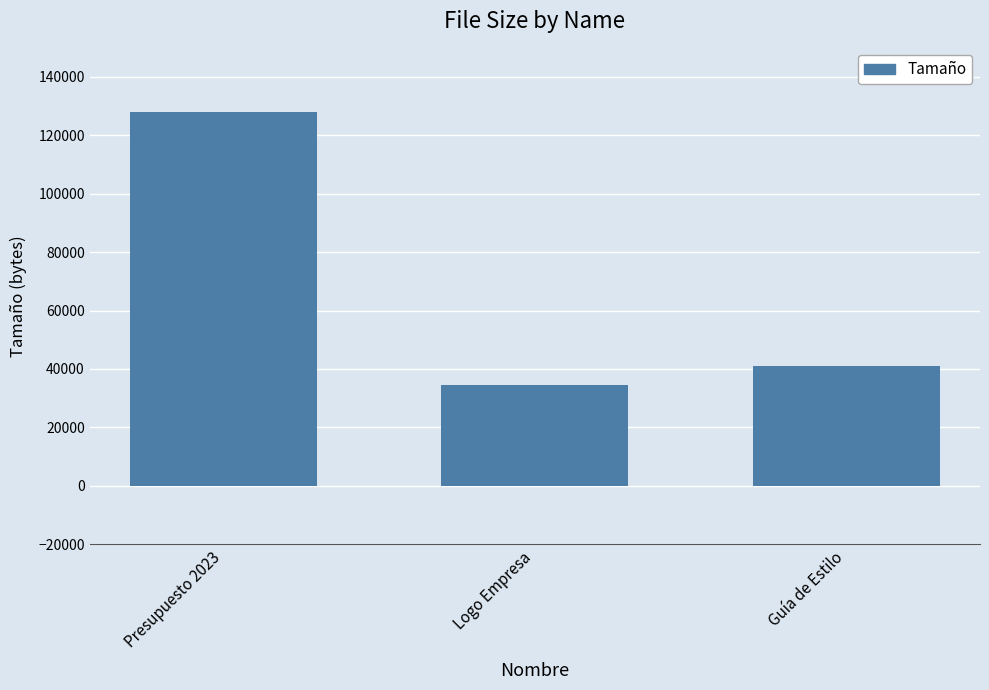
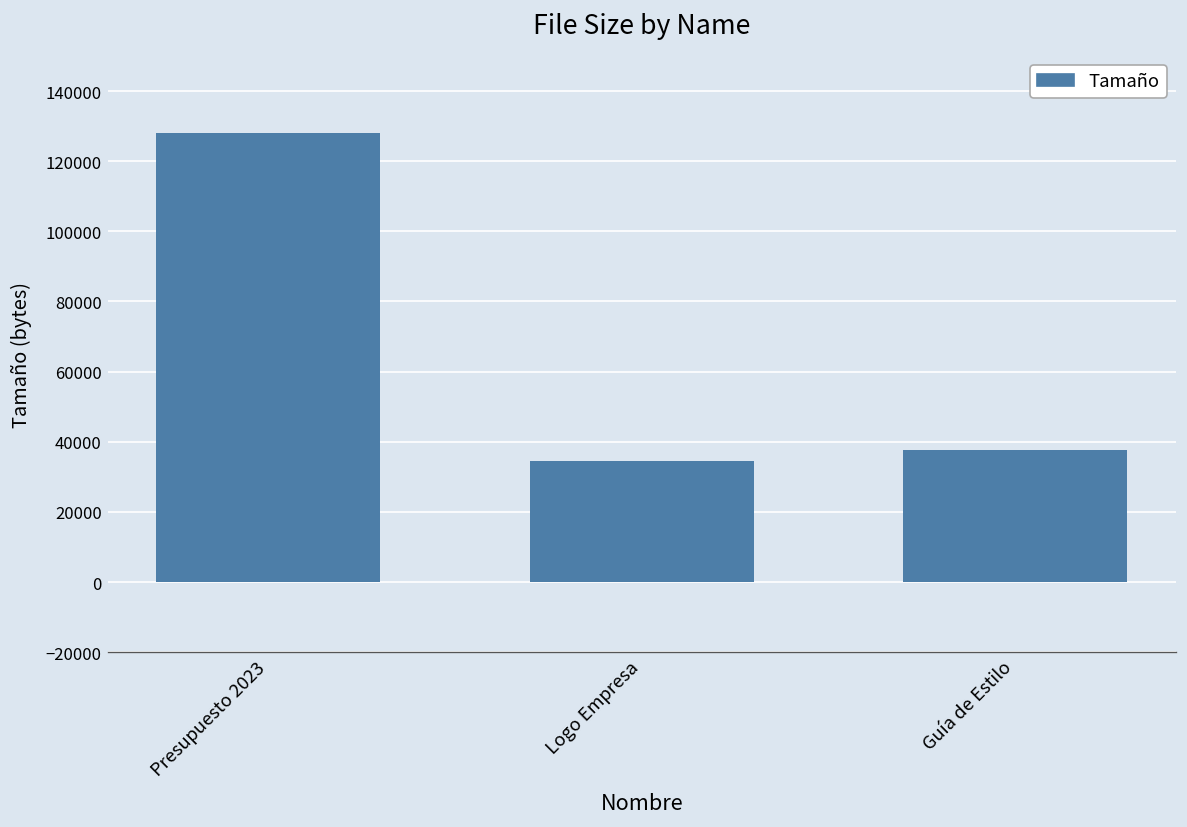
  {
    "Presupuesto 2023": 128000,
    "Logo Empresa": 34000,
-   "Guía de Estilo": 41000
+   "Guía de Estilo": 38000
  }
